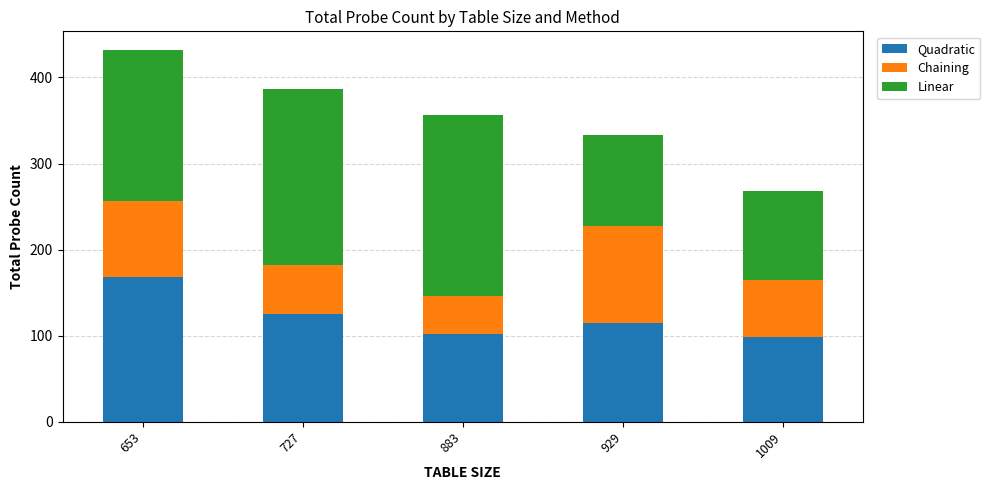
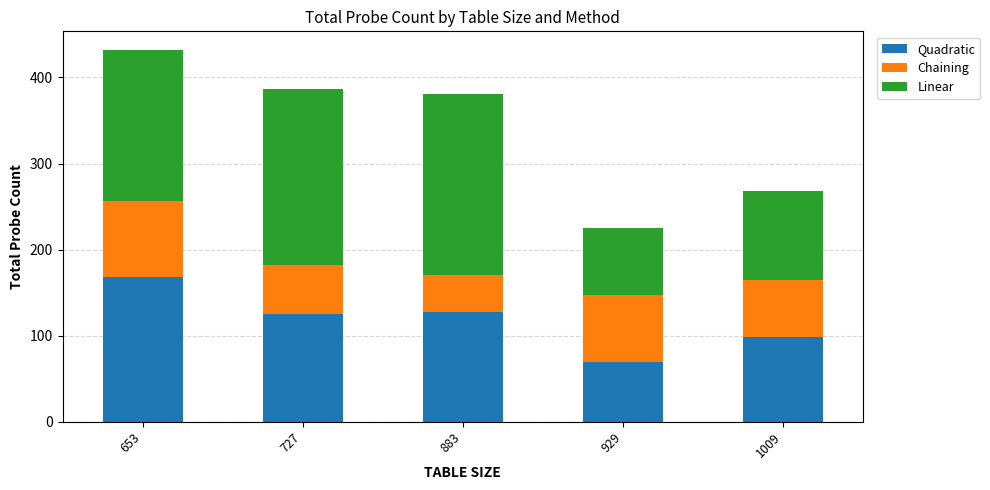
  {
    "Quadratic": {
      "653": 170,
      "727": 130,
-     "883": 100,
-     "929": 120,
+     "883": 130,
+     "929": 70,
      "1009": 100
    },
    "Chaining": {
      "653": 90,
      "727": 60,
      "883": 40,
-     "929": 110,
+     "929": 80,
      "1009": 70
    },
    "Linear": {
      "653": 180,
      "727": 210,
      "883": 210,
-     "929": 110,
+     "929": 80,
      "1009": 100
    }
  }
